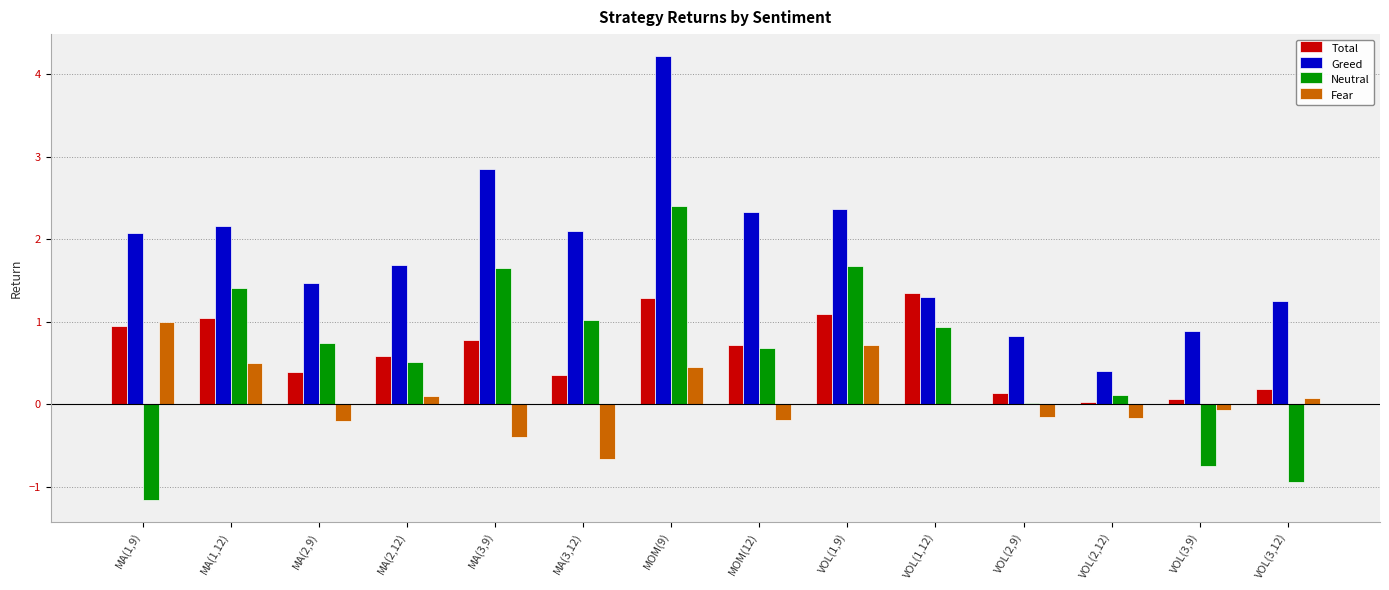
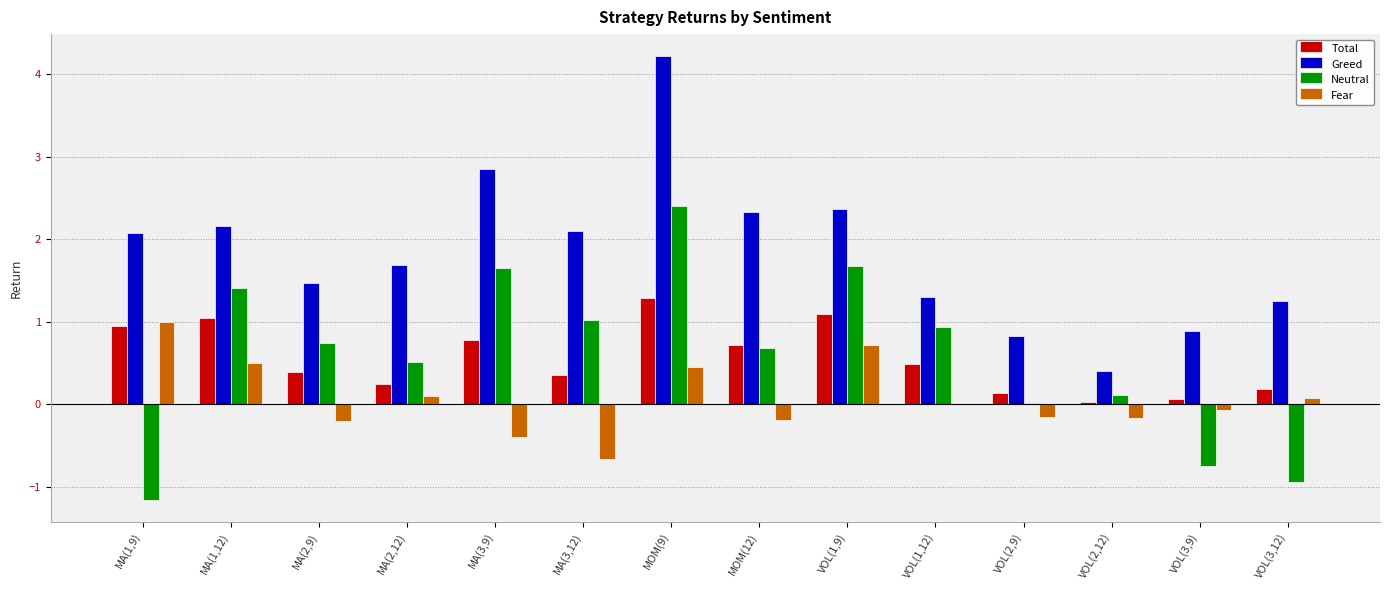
  {
    "Total": {
      "MA(1,9)": 1.0,
      "MA(1,12)": 1.0,
      "MA(2,9)": 0.4,
-     "MA(2,12)": 0.6,
+     "MA(2,12)": 0.2,
      "MA(3,9)": 0.8,
      "MA(3,12)": 0.4,
      "MOM(9)": 1.3,
      "MOM(12)": 0.7,
      "VOL(1,9)": 1.1,
-     "VOL(1,12)": 1.4,
+     "VOL(1,12)": 0.5,
      "VOL(2,9)": 0.1,
      "VOL(2,12)": 0.0,
      "VOL(3,9)": 0.1,
      "VOL(3,12)": 0.2
    },
    "Greed": {
      "MA(1,9)": 2.1,
      "MA(1,12)": 2.2,
      "MA(2,9)": 1.5,
      "MA(2,12)": 1.7,
      "MA(3,9)": 2.9,
      "MA(3,12)": 2.1,
      "MOM(9)": 4.2,
      "MOM(12)": 2.3,
      "VOL(1,9)": 2.4,
      "VOL(1,12)": 1.3,
      "VOL(2,9)": 0.8,
      "VOL(2,12)": 0.4,
      "VOL(3,9)": 0.9,
      "VOL(3,12)": 1.3
    },
    "Neutral": {
      "MA(1,9)": -1.2,
      "MA(1,12)": 1.4,
      "MA(2,9)": 0.7,
      "MA(2,12)": 0.5,
      "MA(3,9)": 1.7,
      "MA(3,12)": 1.0,
      "MOM(9)": 2.4,
      "MOM(12)": 0.7,
      "VOL(1,9)": 1.7,
      "VOL(1,12)": 0.9,
      "VOL(2,12)": 0.1,
      "VOL(3,9)": -0.8,
      "VOL(3,12)": -0.9
    },
    "Fear": {
      "MA(1,9)": 1.0,
      "MA(1,12)": 0.5,
      "MA(2,9)": -0.2,
      "MA(2,12)": 0.1,
      "MA(3,9)": -0.4,
      "MA(3,12)": -0.7,
      "MOM(9)": 0.5,
      "MOM(12)": -0.2,
      "VOL(1,9)": 0.7,
      "VOL(2,9)": -0.2,
      "VOL(2,12)": -0.2,
      "VOL(3,9)": -0.1,
      "VOL(3,12)": 0.1
    }
  }
